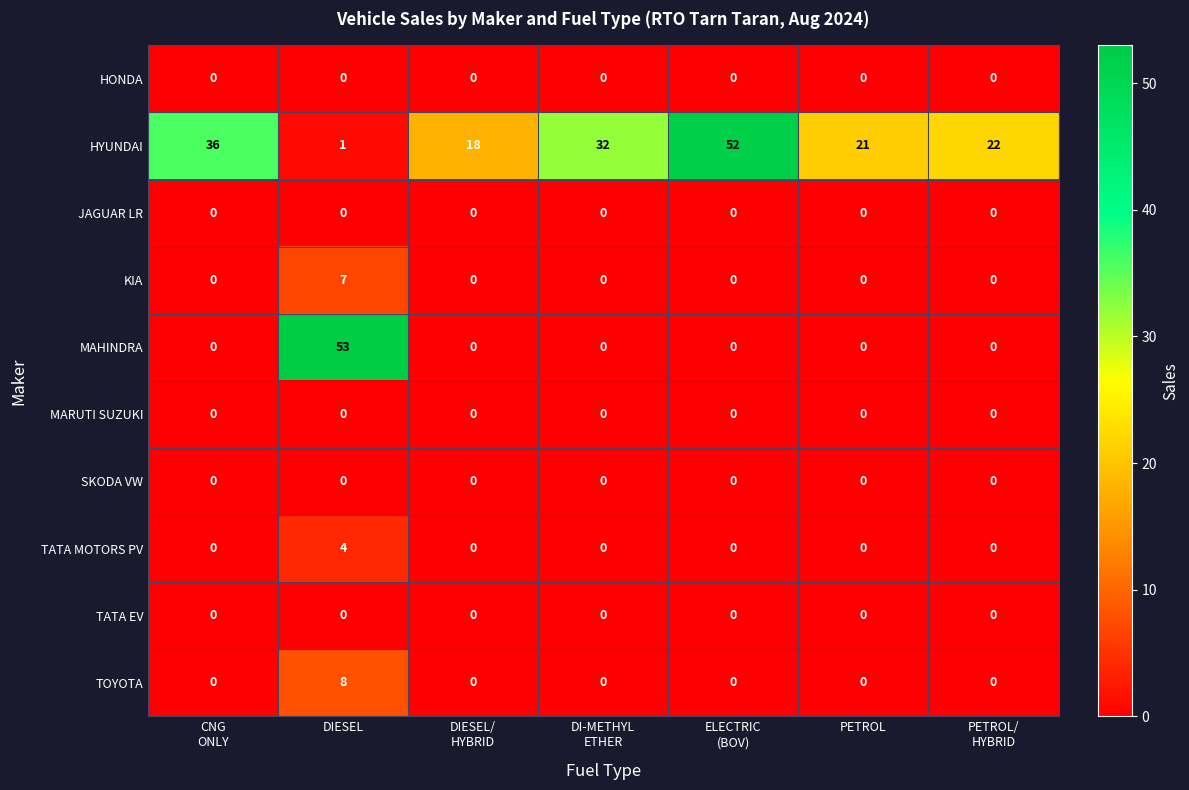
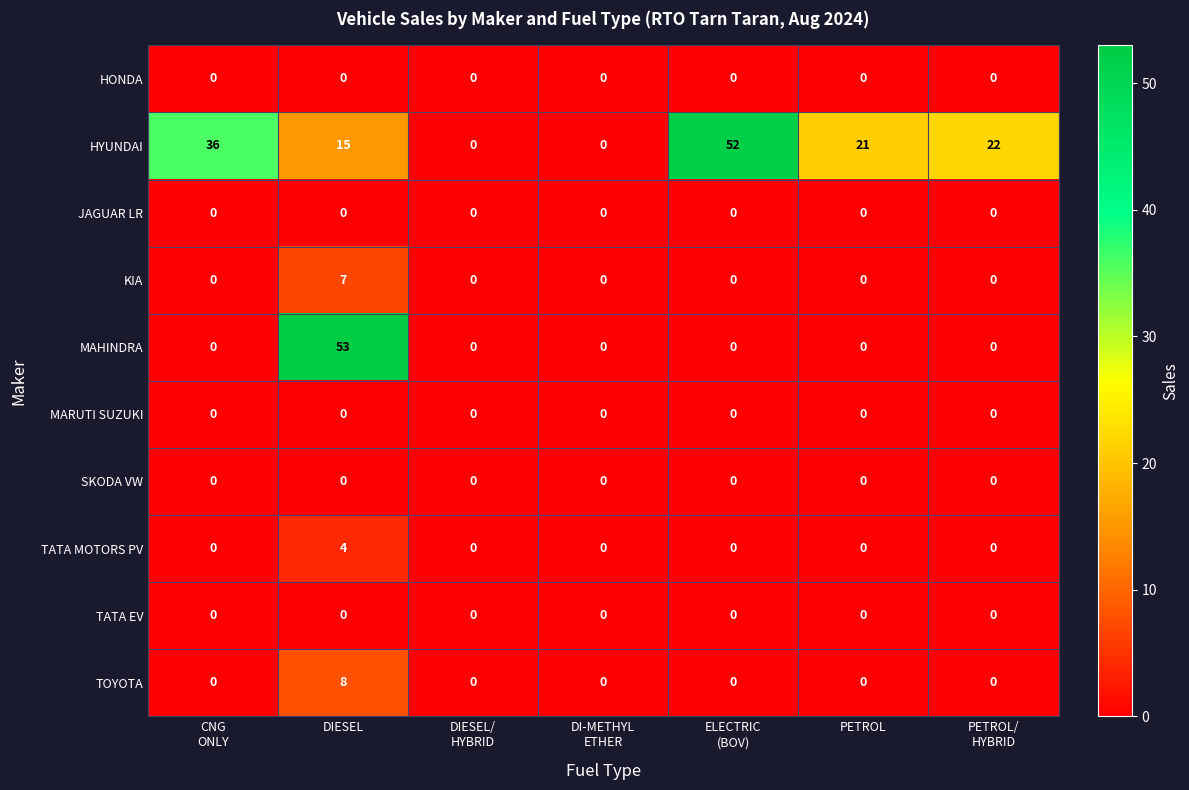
  {
    "HONDA": {
      "CNG ONLY": 0,
      "DIESEL": 0,
      "DIESEL/ HYBRID": 0,
      "DI-METHYL ETHER": 0,
      "ELECTRIC (BOV)": 0,
      "PETROL": 0,
      "PETROL/ HYBRID": 0
    },
    "HYUNDAI": {
      "CNG ONLY": 36,
-     "DIESEL": 1,
-     "DIESEL/ HYBRID": 18,
-     "DI-METHYL ETHER": 32,
+     "DIESEL": 15,
+     "DIESEL/ HYBRID": 0,
+     "DI-METHYL ETHER": 0,
      "ELECTRIC (BOV)": 52,
      "PETROL": 21,
      "PETROL/ HYBRID": 22
    },
    "JAGUAR LR": {
      "CNG ONLY": 0,
      "DIESEL": 0,
      "DIESEL/ HYBRID": 0,
      "DI-METHYL ETHER": 0,
      "ELECTRIC (BOV)": 0,
      "PETROL": 0,
      "PETROL/ HYBRID": 0
    },
    "KIA": {
      "CNG ONLY": 0,
      "DIESEL": 7,
      "DIESEL/ HYBRID": 0,
      "DI-METHYL ETHER": 0,
      "ELECTRIC (BOV)": 0,
      "PETROL": 0,
      "PETROL/ HYBRID": 0
    },
    "MAHINDRA": {
      "CNG ONLY": 0,
      "DIESEL": 53,
      "DIESEL/ HYBRID": 0,
      "DI-METHYL ETHER": 0,
      "ELECTRIC (BOV)": 0,
      "PETROL": 0,
      "PETROL/ HYBRID": 0
    },
    "MARUTI SUZUKI": {
      "CNG ONLY": 0,
      "DIESEL": 0,
      "DIESEL/ HYBRID": 0,
      "DI-METHYL ETHER": 0,
      "ELECTRIC (BOV)": 0,
      "PETROL": 0,
      "PETROL/ HYBRID": 0
    },
    "SKODA VW": {
      "CNG ONLY": 0,
      "DIESEL": 0,
      "DIESEL/ HYBRID": 0,
      "DI-METHYL ETHER": 0,
      "ELECTRIC (BOV)": 0,
      "PETROL": 0,
      "PETROL/ HYBRID": 0
    },
    "TATA MOTORS PV": {
      "CNG ONLY": 0,
      "DIESEL": 4,
      "DIESEL/ HYBRID": 0,
      "DI-METHYL ETHER": 0,
      "ELECTRIC (BOV)": 0,
      "PETROL": 0,
      "PETROL/ HYBRID": 0
    },
    "TATA EV": {
      "CNG ONLY": 0,
      "DIESEL": 0,
      "DIESEL/ HYBRID": 0,
      "DI-METHYL ETHER": 0,
      "ELECTRIC (BOV)": 0,
      "PETROL": 0,
      "PETROL/ HYBRID": 0
    },
    "TOYOTA": {
      "CNG ONLY": 0,
      "DIESEL": 8,
      "DIESEL/ HYBRID": 0,
      "DI-METHYL ETHER": 0,
      "ELECTRIC (BOV)": 0,
      "PETROL": 0,
      "PETROL/ HYBRID": 0
    }
  }
